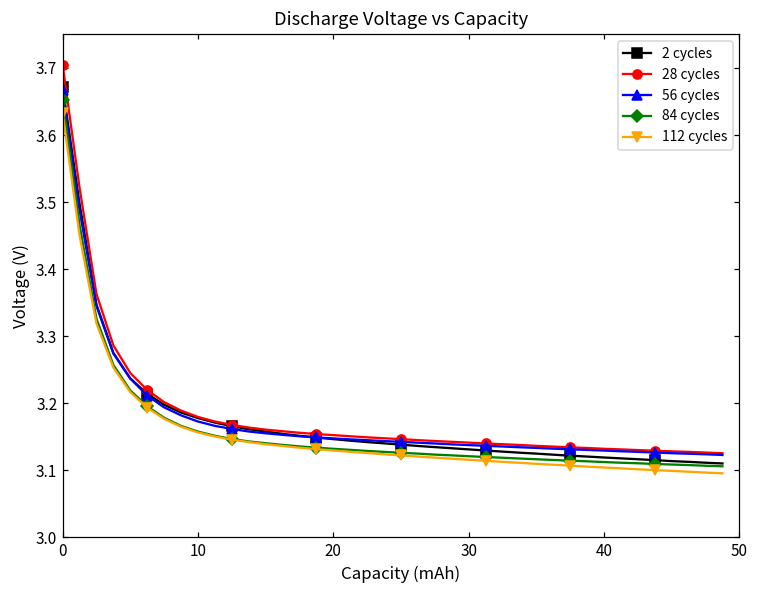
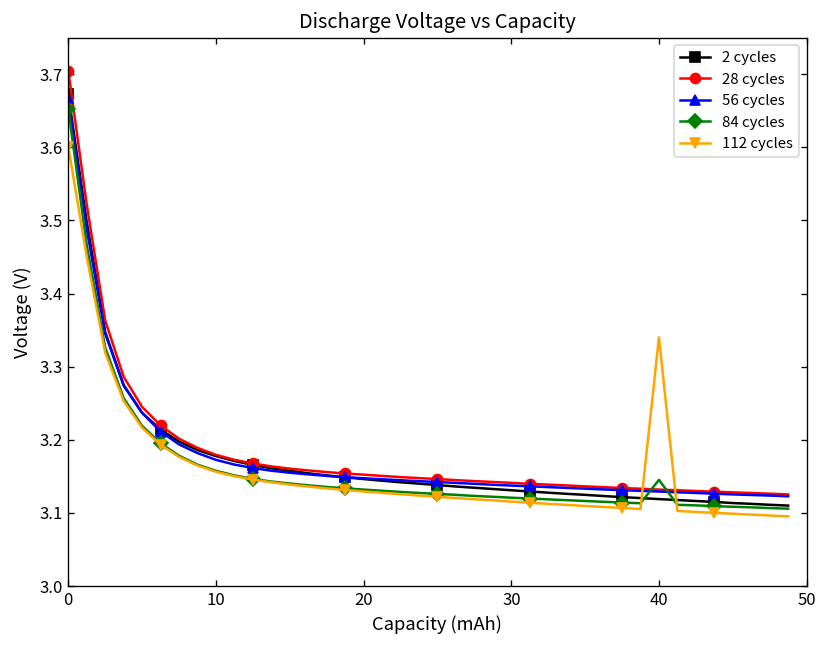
  {
    "2 cycles": {
      "0": 3.67,
      "30": 3.13,
      "40": 3.12
    },
    "28 cycles": {
      "0": 3.70,
      "20": 3.15
    },
    "56 cycles": {
      "0": 3.67,
      "10": 3.17
    },
    "84 cycles": {
      "0": 3.65,
      "30": 3.12,
-     "40": 3.11
+     "40": 3.15
    },
    "112 cycles": {
-     "0": 3.63,
+     "0": 3.60,
      "30": 3.12,
-     "40": 3.10
+     "40": 3.34
    }
  }
